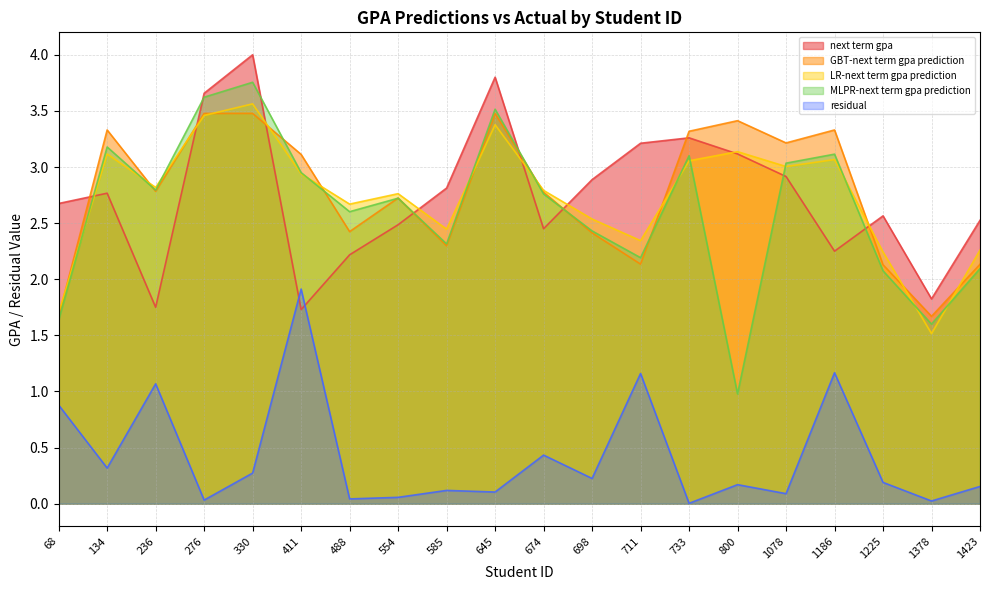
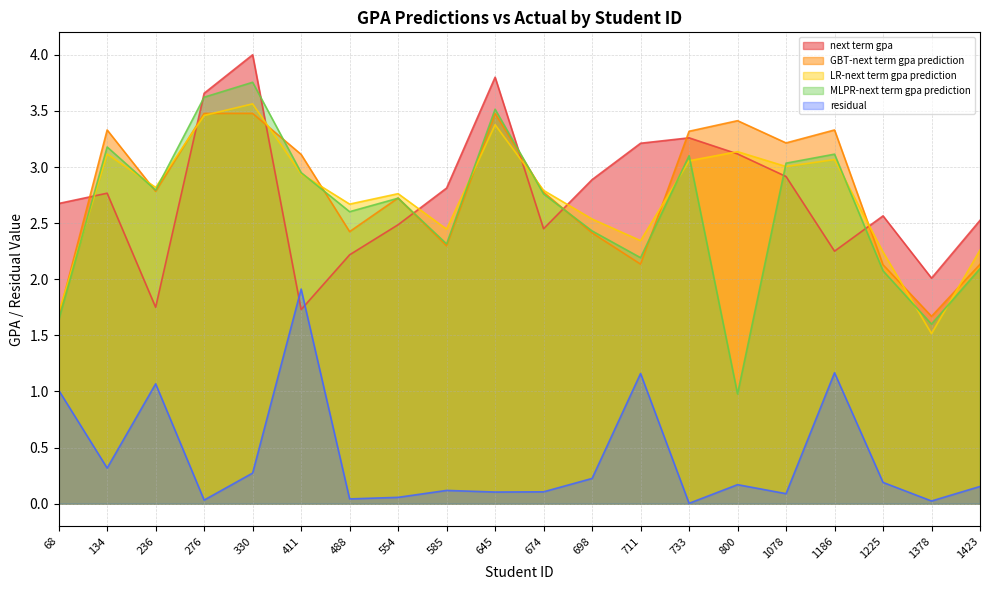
  {
    "next term gpa": {
      "68": 2.68,
      "134": 2.77,
      "236": 1.75,
      "276": 3.66,
      "330": 4.00,
      "411": 1.73,
      "488": 2.22,
      "554": 2.49,
      "585": 2.81,
      "645": 3.80,
      "674": 2.45,
      "698": 2.89,
      "711": 3.21,
      "733": 3.26,
      "1078": 2.92,
      "1186": 2.25,
      "1225": 2.56,
-     "1378": 1.83,
+     "1378": 2.01,
      "1423": 2.53
    },
    "MLPR-next term gpa prediction": {
      "68": 1.64,
      "134": 3.18,
      "276": 3.62,
      "330": 3.76,
      "488": 2.60,
      "645": 3.51,
      "711": 2.19,
      "733": 3.10,
      "800": 0.98,
      "1078": 3.03,
      "1186": 3.11,
      "1225": 2.08,
      "1378": 1.60,
      "1423": 2.10
    },
    "residual": {
-     "68": 0.88,
+     "68": 1.01,
      "134": 0.32,
      "236": 1.07,
      "276": 0.03,
      "330": 0.27,
      "411": 1.91,
      "488": 0.04,
      "554": 0.06,
      "585": 0.12,
      "645": 0.10,
-     "674": 0.43,
+     "674": 0.11,
      "698": 0.23,
      "711": 1.16,
      "733": 0.00,
      "800": 0.17,
      "1078": 0.09,
      "1186": 1.17,
      "1225": 0.19,
      "1378": 0.02,
      "1423": 0.15
    }
  }
